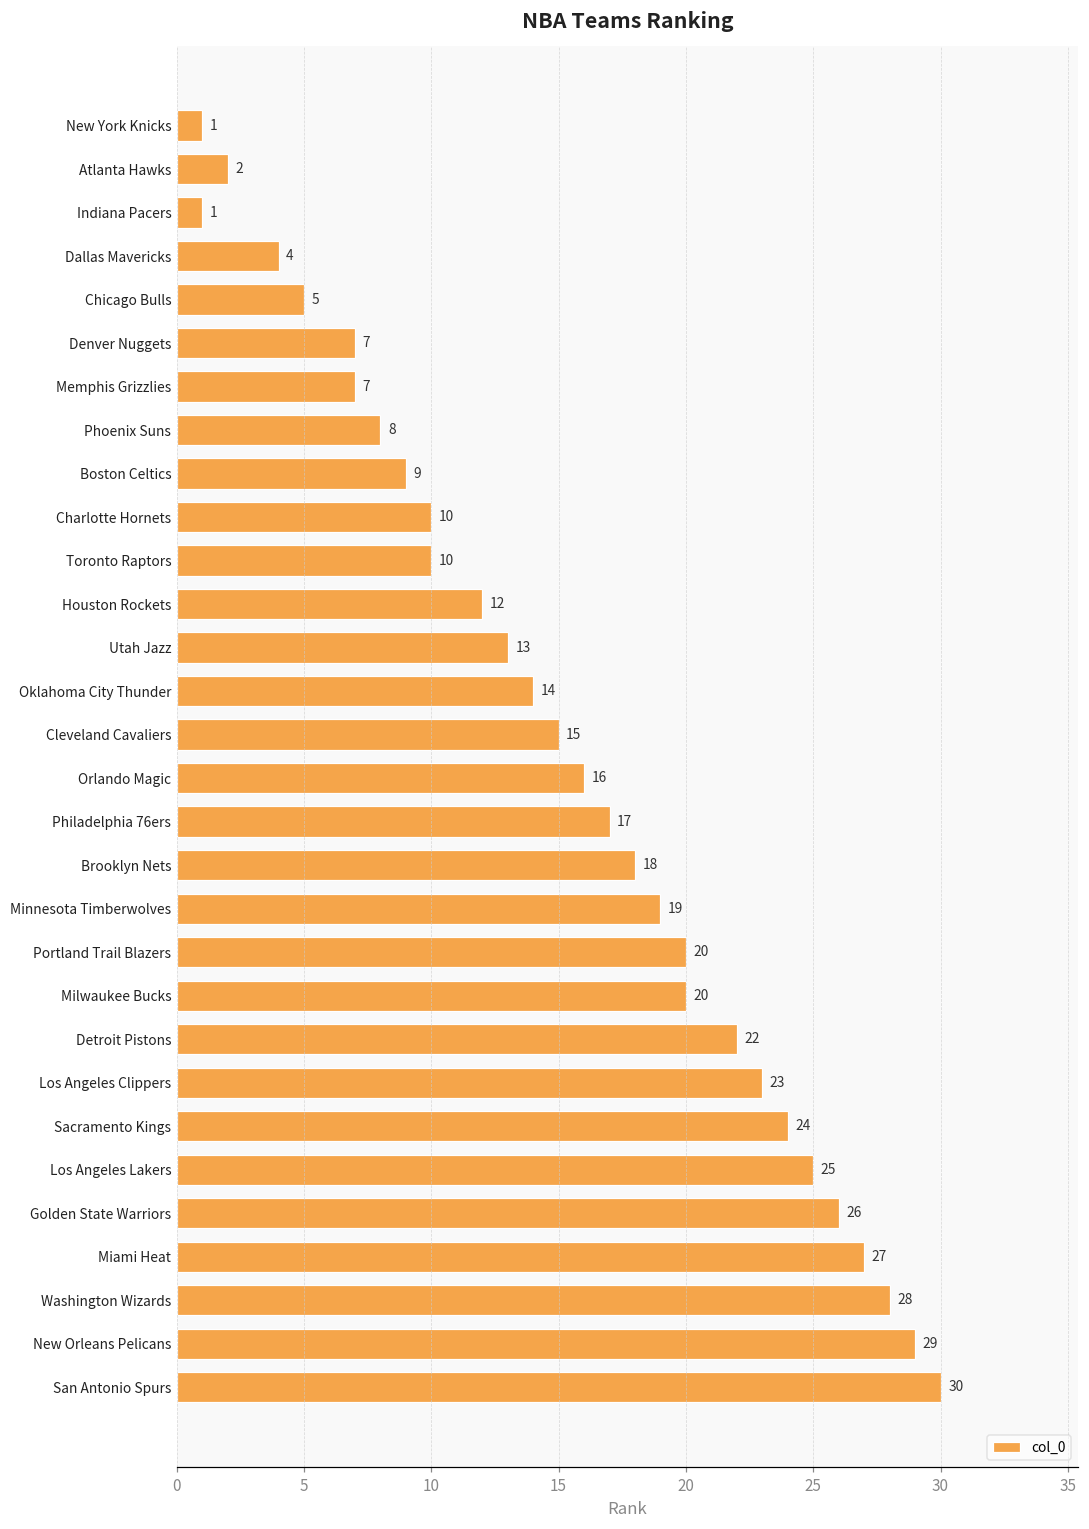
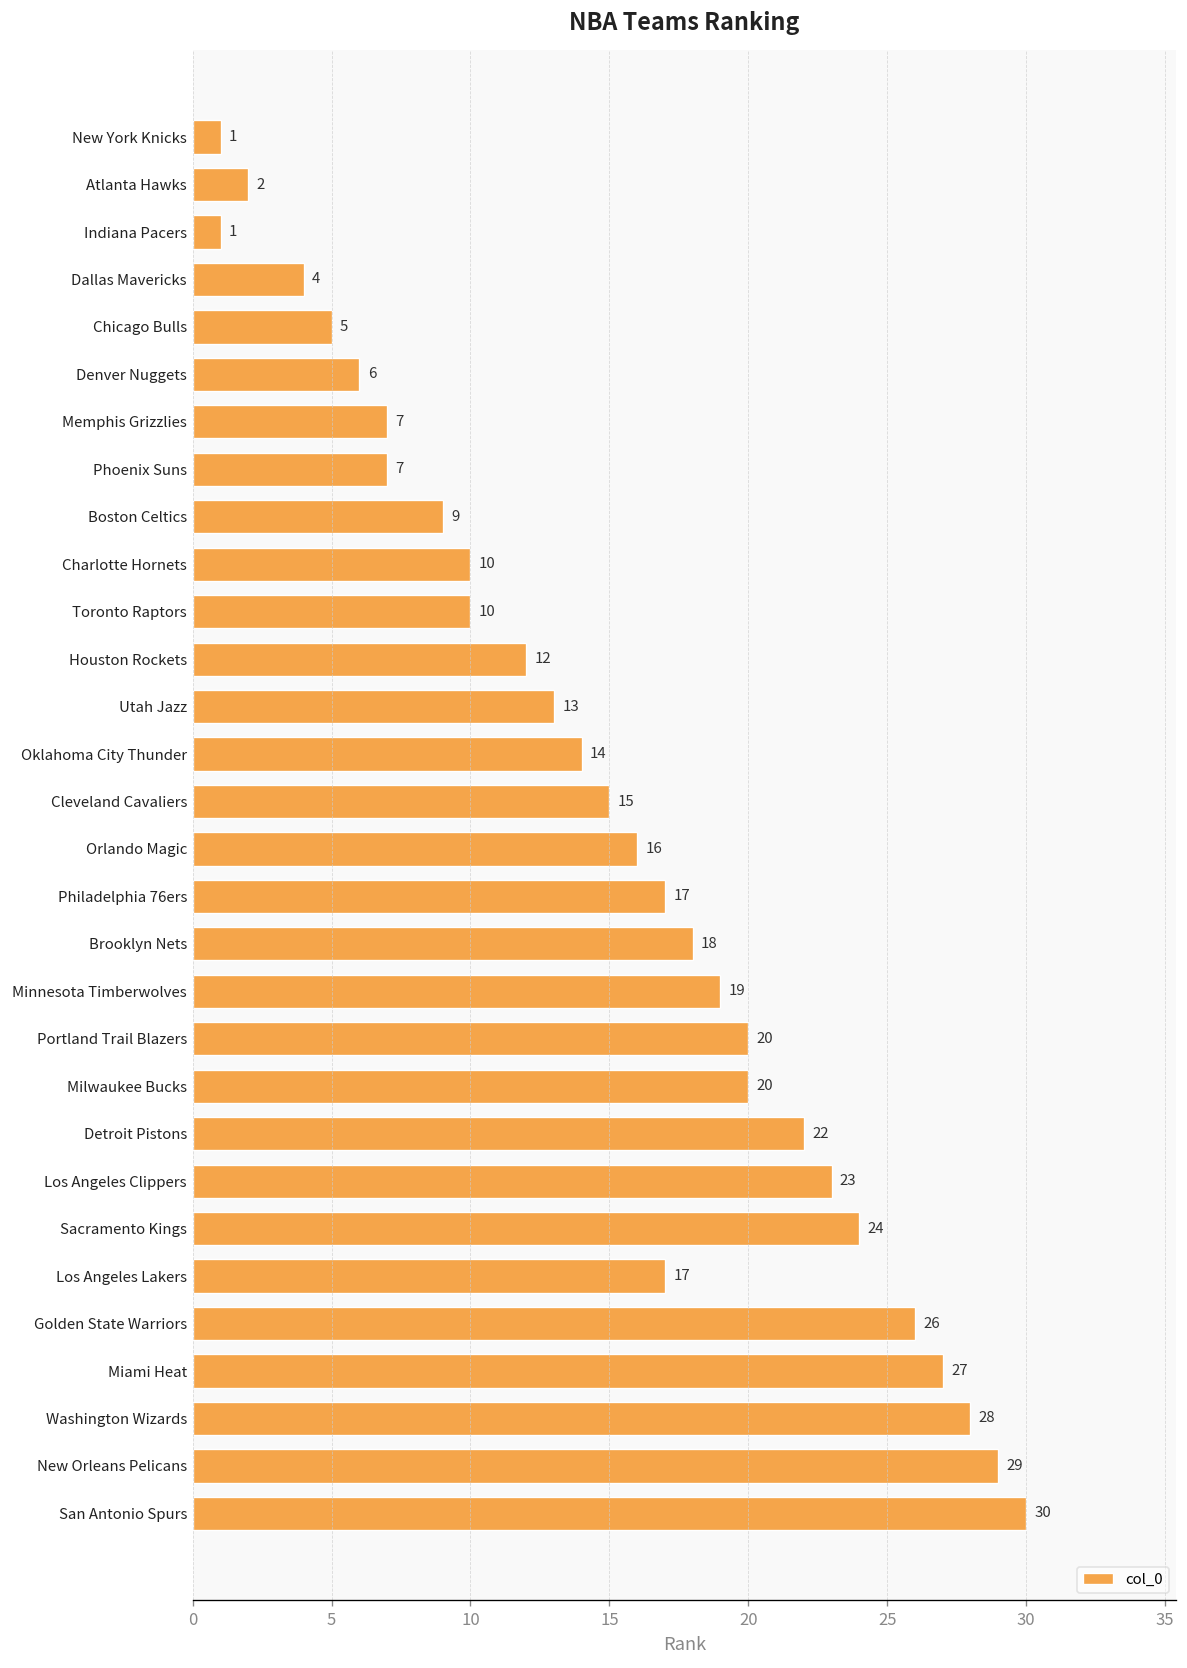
  {
    "New York Knicks": 1,
    "Atlanta Hawks": 2,
    "Indiana Pacers": 1,
    "Dallas Mavericks": 4,
    "Chicago Bulls": 5,
-   "Denver Nuggets": 7,
+   "Denver Nuggets": 6,
    "Memphis Grizzlies": 7,
-   "Phoenix Suns": 8,
+   "Phoenix Suns": 7,
    "Boston Celtics": 9,
    "Charlotte Hornets": 10,
    "Toronto Raptors": 10,
    "Houston Rockets": 12,
    "Utah Jazz": 13,
    "Oklahoma City Thunder": 14,
    "Cleveland Cavaliers": 15,
    "Orlando Magic": 16,
    "Philadelphia 76ers": 17,
    "Brooklyn Nets": 18,
    "Minnesota Timberwolves": 19,
    "Portland Trail Blazers": 20,
    "Milwaukee Bucks": 20,
    "Detroit Pistons": 22,
    "Los Angeles Clippers": 23,
    "Sacramento Kings": 24,
-   "Los Angeles Lakers": 25,
+   "Los Angeles Lakers": 17,
    "Golden State Warriors": 26,
    "Miami Heat": 27,
    "Washington Wizards": 28,
    "New Orleans Pelicans": 29,
    "San Antonio Spurs": 30
  }
